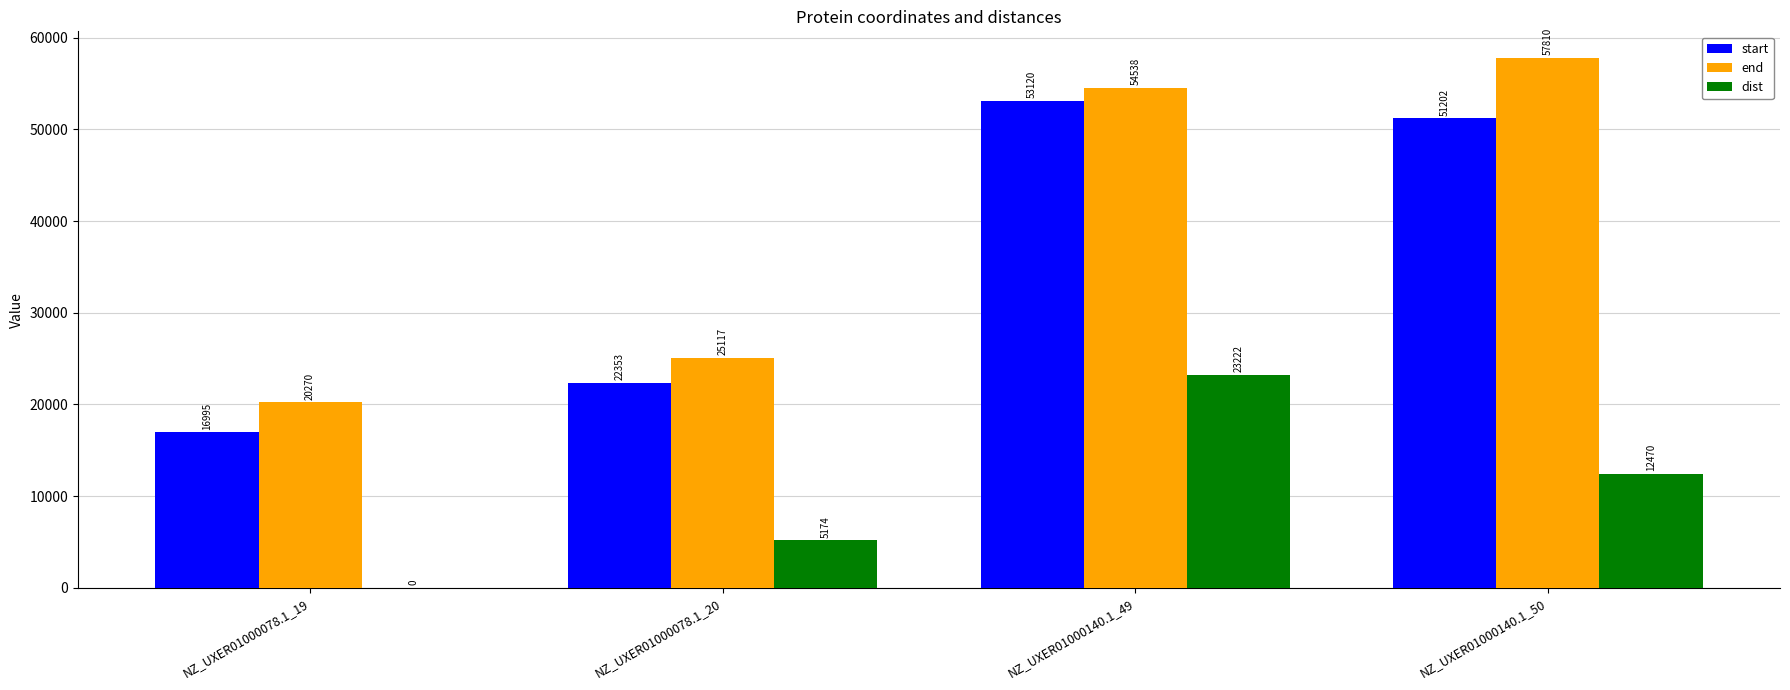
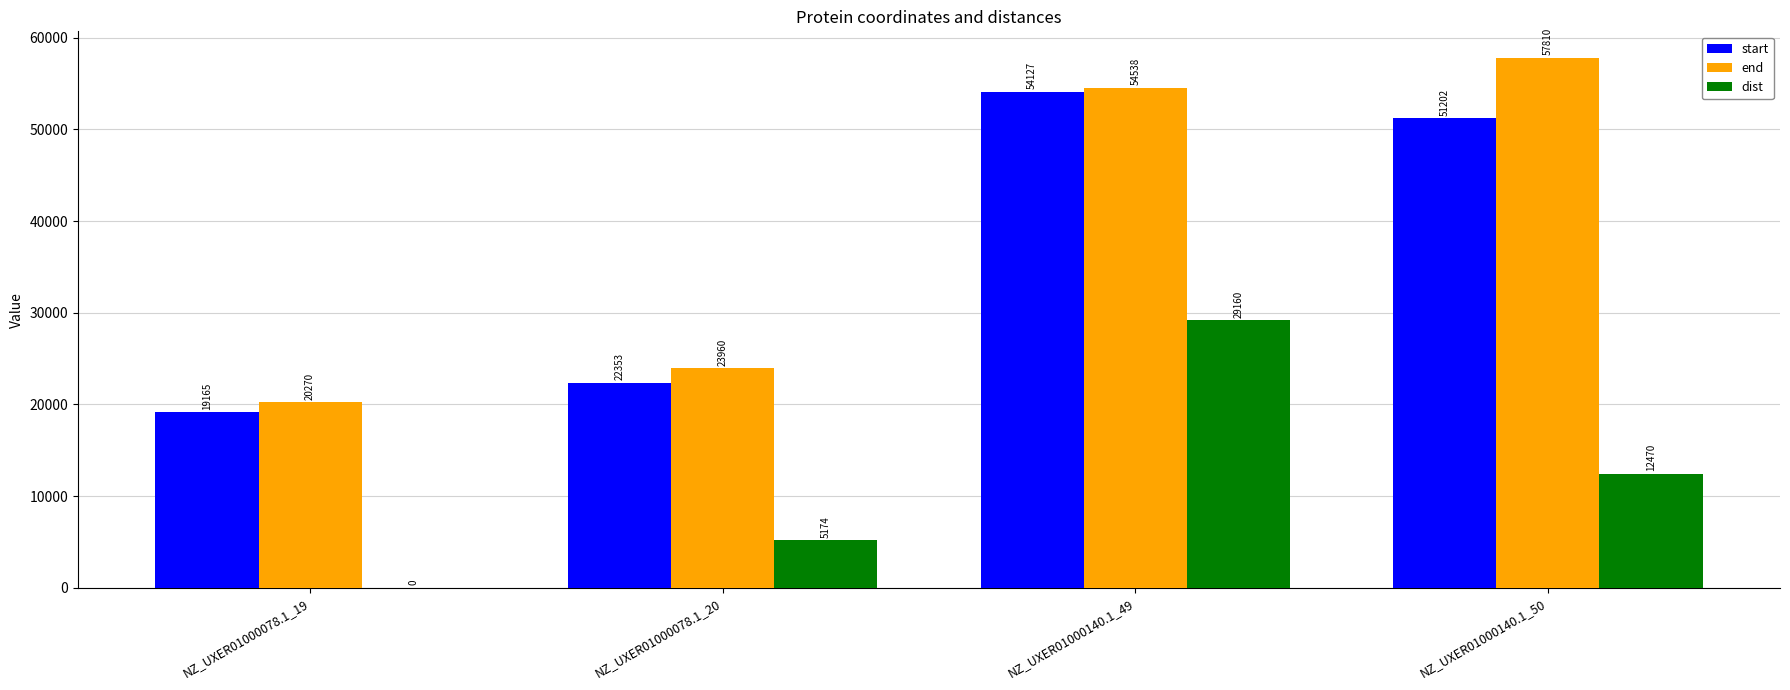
  {
    "start": {
-     "NZ_UXER01000078.1_19": 16995,
+     "NZ_UXER01000078.1_19": 19165,
      "NZ_UXER01000078.1_20": 22353,
-     "NZ_UXER01000140.1_49": 53120,
+     "NZ_UXER01000140.1_49": 54127,
      "NZ_UXER01000140.1_50": 51202
    },
    "end": {
      "NZ_UXER01000078.1_19": 20270,
-     "NZ_UXER01000078.1_20": 25117,
+     "NZ_UXER01000078.1_20": 23960,
      "NZ_UXER01000140.1_49": 54538,
      "NZ_UXER01000140.1_50": 57810
    },
    "dist": {
      "NZ_UXER01000078.1_19": 0,
      "NZ_UXER01000078.1_20": 5174,
-     "NZ_UXER01000140.1_49": 23222,
+     "NZ_UXER01000140.1_49": 29160,
      "NZ_UXER01000140.1_50": 12470
    }
  }
